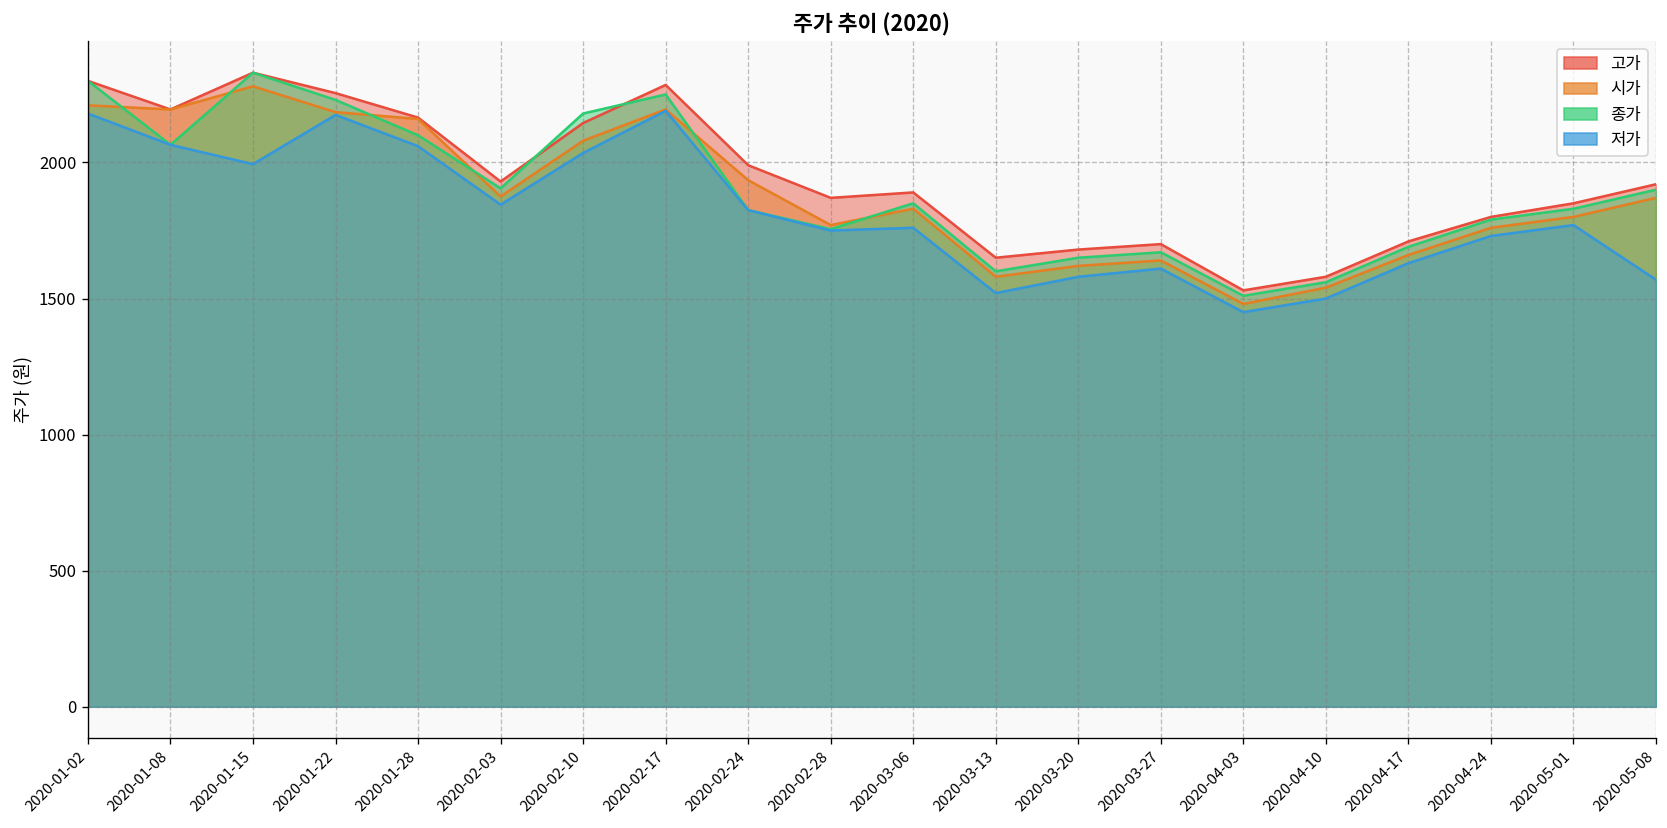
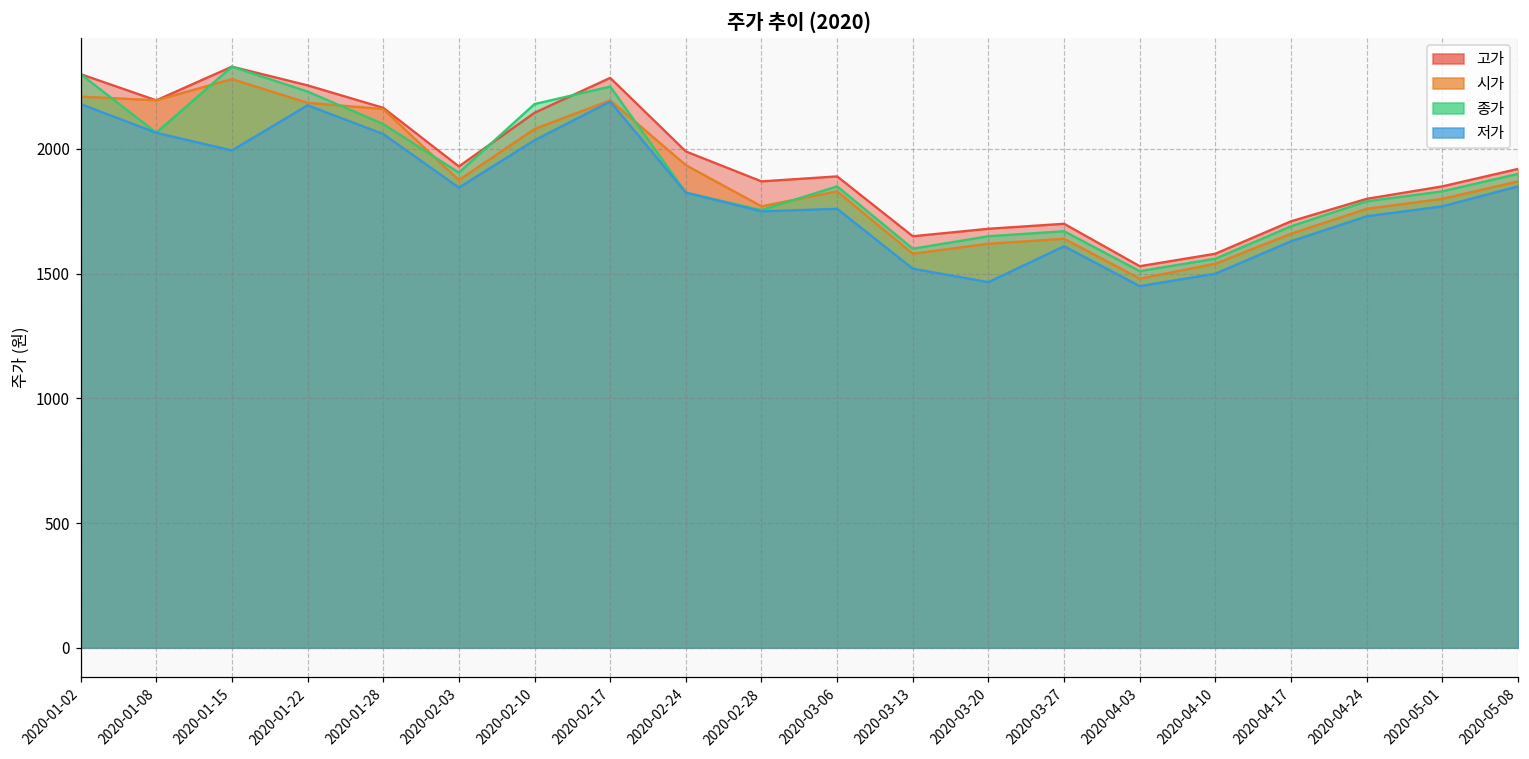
  {
    "종가": {
      "2020-01-22": 2230,
      "2020-01-28": 2100,
      "2020-02-03": 1910,
      "2020-02-10": 2180,
      "2020-02-17": 2250,
      "2020-03-06": 1850,
      "2020-03-13": 1600,
      "2020-03-20": 1650,
      "2020-03-27": 1670,
      "2020-04-03": 1510,
      "2020-04-10": 1560,
      "2020-04-17": 1690,
      "2020-05-01": 1830,
      "2020-05-08": 1900
    },
    "저가": {
      "2020-01-02": 2180,
      "2020-01-15": 1990,
      "2020-01-28": 2060,
      "2020-02-03": 1850,
      "2020-02-10": 2040,
      "2020-03-06": 1760,
      "2020-03-13": 1520,
-     "2020-03-20": 1580,
+     "2020-03-20": 1470,
      "2020-03-27": 1610,
      "2020-04-03": 1450,
      "2020-04-10": 1500,
      "2020-04-17": 1630,
      "2020-04-24": 1730,
      "2020-05-01": 1770,
-     "2020-05-08": 1570
+     "2020-05-08": 1850
    }
  }
